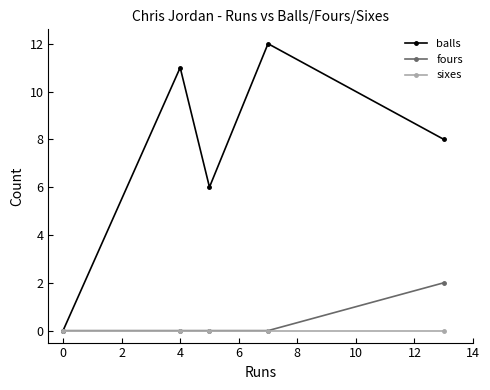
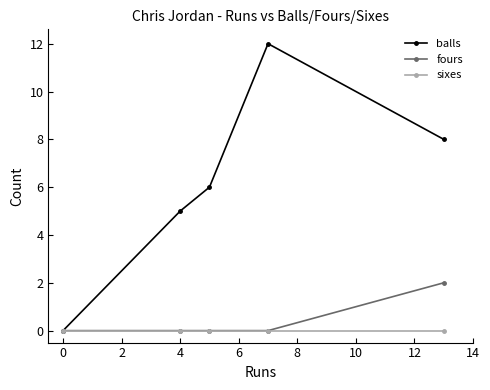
  {
    "balls": {
-     "4": 11
+     "4": 5
    }
  }
